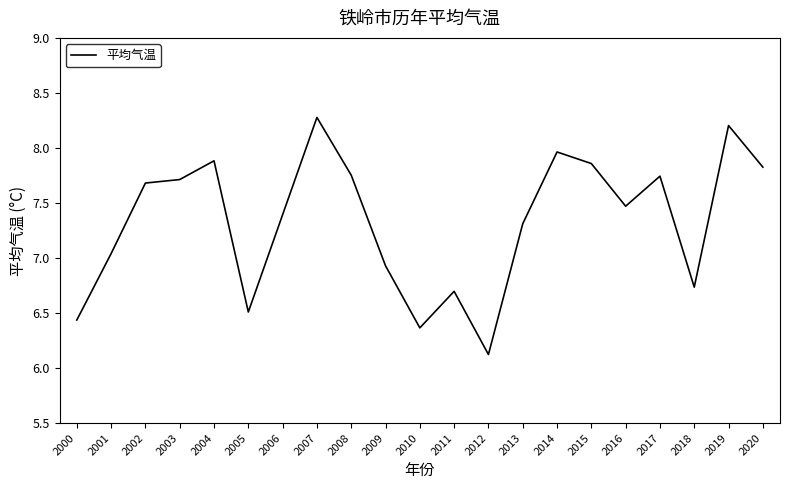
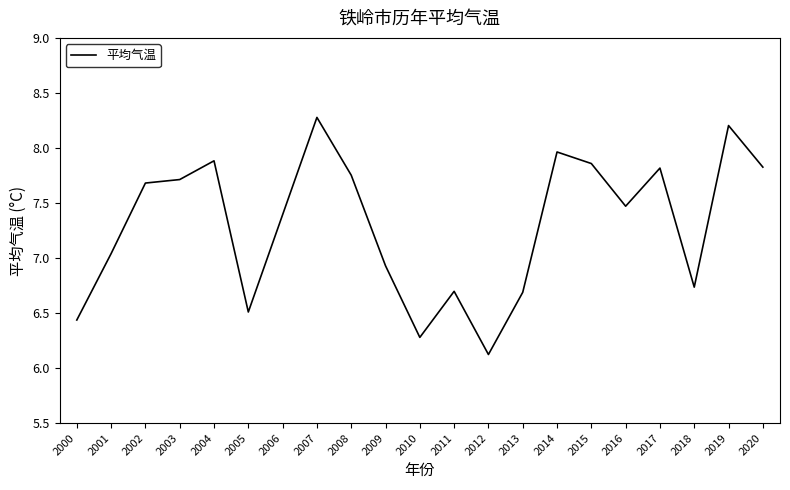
  {
    "2000": 6.44,
    "2001": 7.04,
    "2002": 7.68,
    "2003": 7.71,
    "2004": 7.88,
    "2005": 6.51,
    "2006": 7.39,
    "2007": 8.28,
    "2008": 7.75,
    "2009": 6.93,
-   "2010": 6.37,
+   "2010": 6.28,
    "2011": 6.70,
    "2012": 6.12,
-   "2013": 7.31,
+   "2013": 6.69,
    "2014": 7.96,
    "2015": 7.86,
    "2016": 7.47,
-   "2017": 7.74,
+   "2017": 7.82,
    "2018": 6.74,
    "2019": 8.20,
    "2020": 7.83
  }
